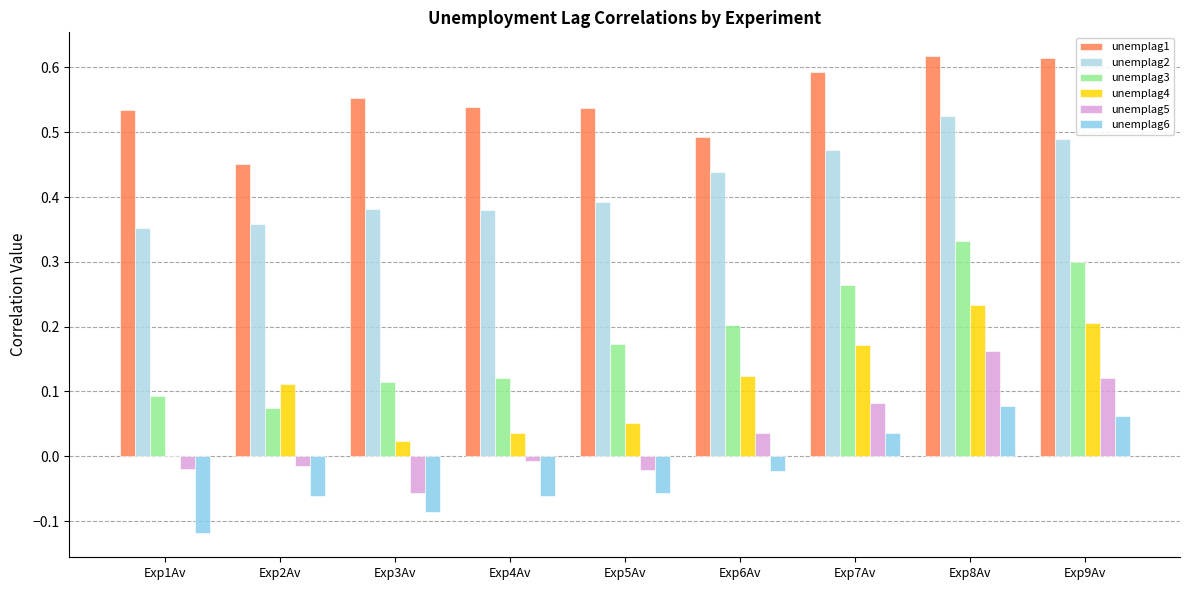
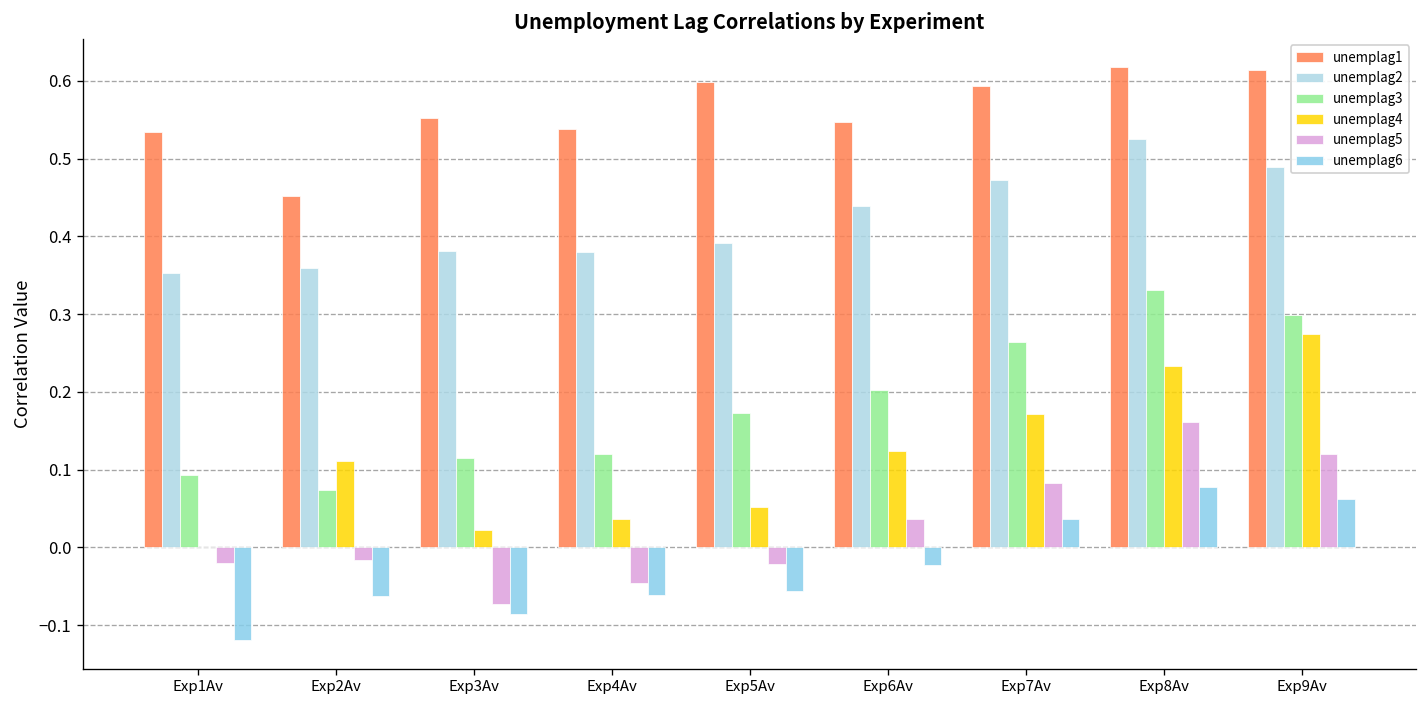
  {
    "unemplag1": {
      "Exp1Av": 0.53,
      "Exp2Av": 0.45,
      "Exp3Av": 0.55,
      "Exp4Av": 0.54,
-     "Exp5Av": 0.54,
-     "Exp6Av": 0.49,
+     "Exp5Av": 0.60,
+     "Exp6Av": 0.55,
      "Exp7Av": 0.59,
      "Exp8Av": 0.62,
      "Exp9Av": 0.61
    },
    "unemplag3": {
      "Exp1Av": 0.09,
      "Exp2Av": 0.07,
      "Exp3Av": 0.11,
      "Exp4Av": 0.12,
      "Exp5Av": 0.17,
      "Exp6Av": 0.20,
      "Exp7Av": 0.26,
      "Exp8Av": 0.33,
      "Exp9Av": 0.30
    },
    "unemplag4": {
      "Exp2Av": 0.11,
      "Exp3Av": 0.02,
      "Exp4Av": 0.04,
      "Exp5Av": 0.05,
      "Exp6Av": 0.12,
      "Exp7Av": 0.17,
      "Exp8Av": 0.23,
-     "Exp9Av": 0.21
+     "Exp9Av": 0.27
    },
    "unemplag5": {
      "Exp1Av": -0.02,
      "Exp2Av": -0.02,
-     "Exp3Av": -0.06,
-     "Exp4Av": -0.01,
+     "Exp3Av": -0.07,
+     "Exp4Av": -0.05,
      "Exp5Av": -0.02,
      "Exp6Av": 0.04,
      "Exp7Av": 0.08,
      "Exp8Av": 0.16,
      "Exp9Av": 0.12
    }
  }
